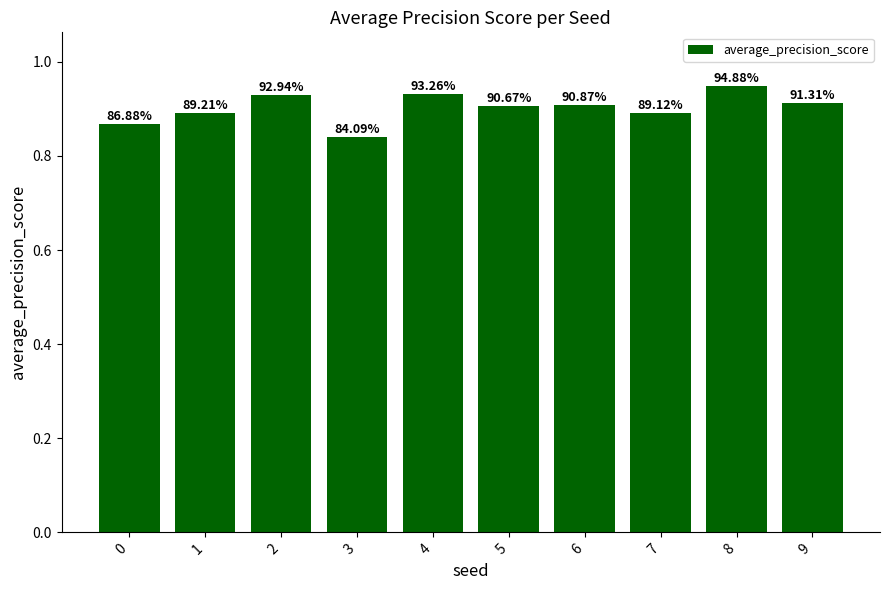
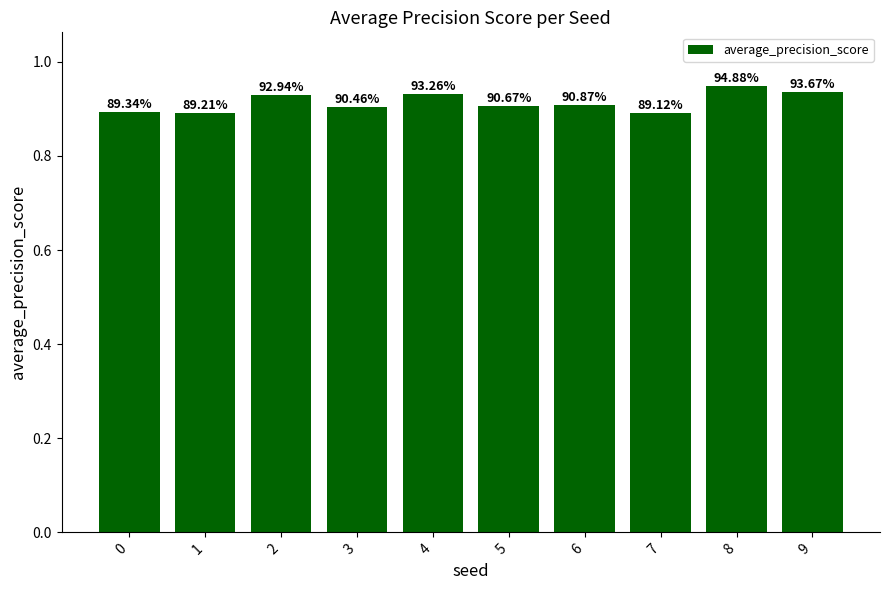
  {
-   "0": "86.88%",
+   "0": "89.34%",
    "1": "89.21%",
    "2": "92.94%",
-   "3": "84.09%",
+   "3": "90.46%",
    "4": "93.26%",
    "5": "90.67%",
    "6": "90.87%",
    "7": "89.12%",
    "8": "94.88%",
-   "9": "91.31%"
+   "9": "93.67%"
  }
